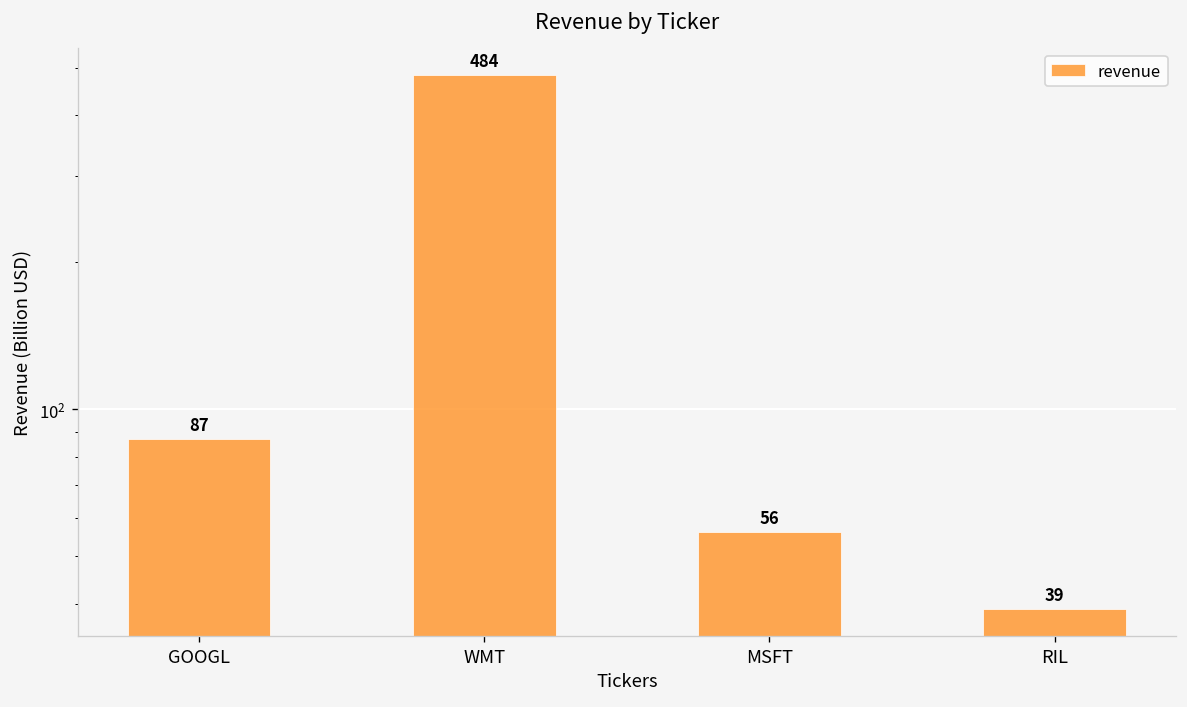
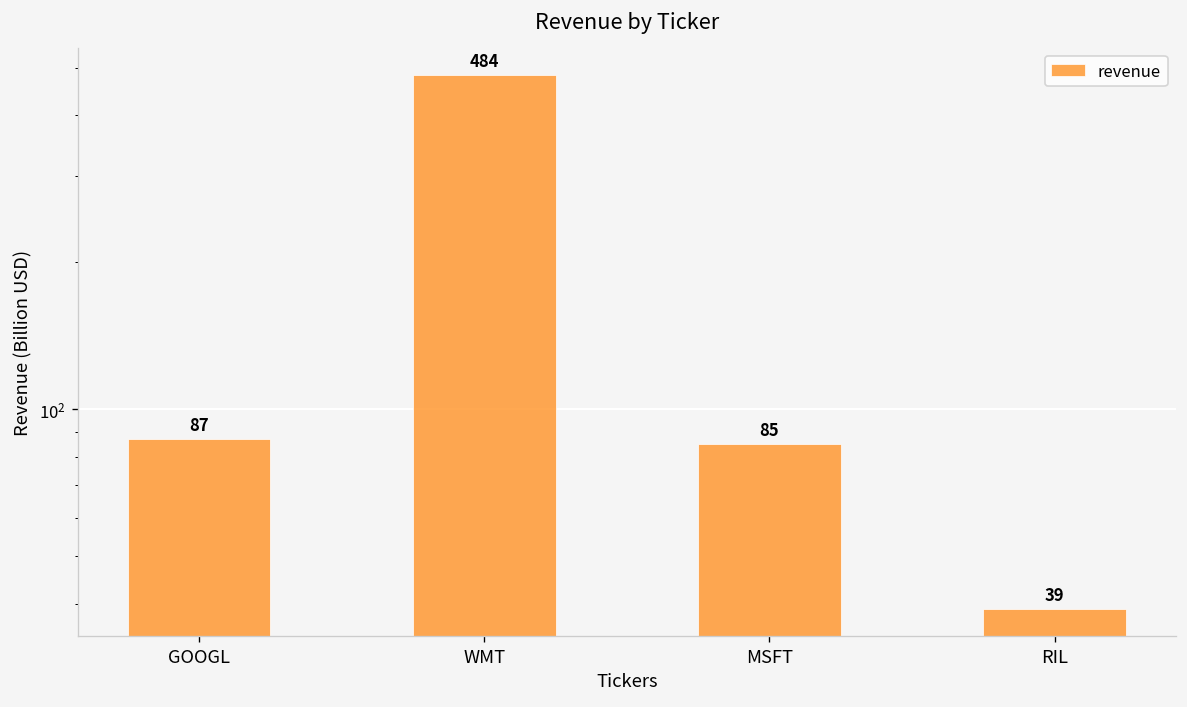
  {
    "GOOGL": 87,
    "WMT": 484,
-   "MSFT": 56,
+   "MSFT": 85,
    "RIL": 39
  }
